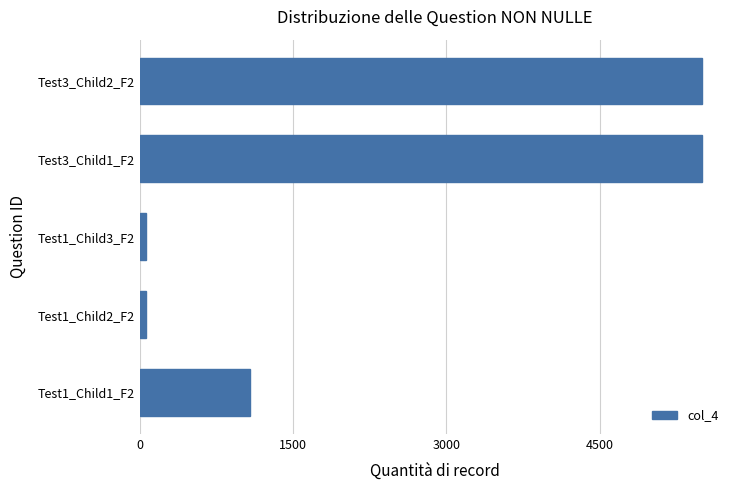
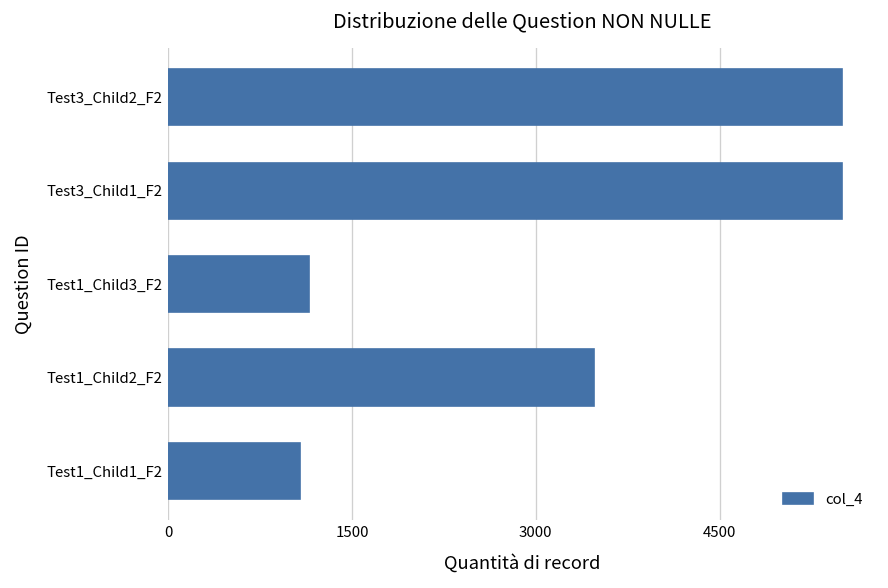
  {
    "Test3_Child2_F2": 5500,
    "Test3_Child1_F2": 5500,
-   "Test1_Child3_F2": 60,
-   "Test1_Child2_F2": 60,
+   "Test1_Child3_F2": 1150,
+   "Test1_Child2_F2": 3470,
    "Test1_Child1_F2": 1080
  }
